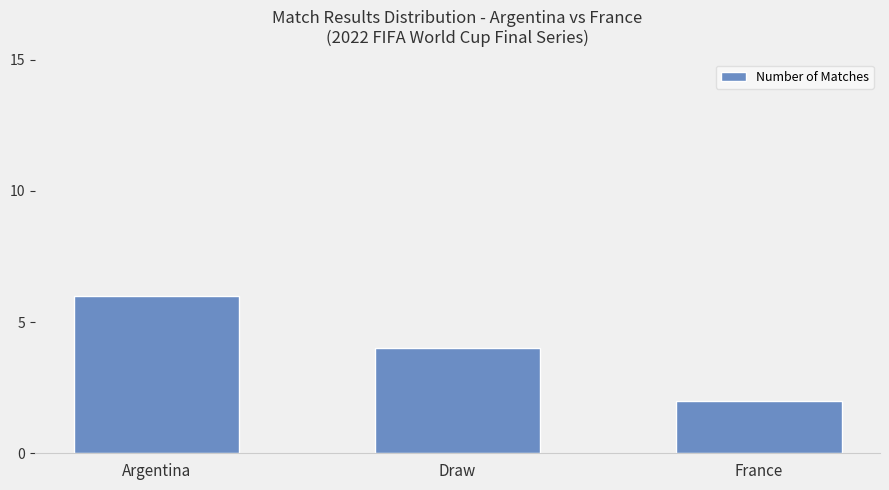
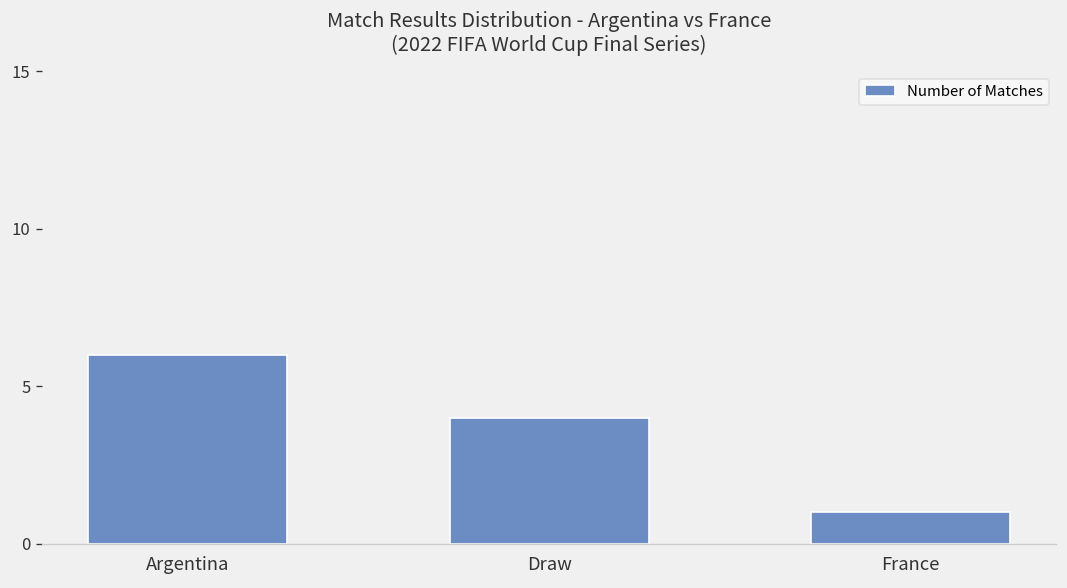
  {
    "Argentina": 6,
    "Draw": 4,
-   "France": 2
+   "France": 1
  }
